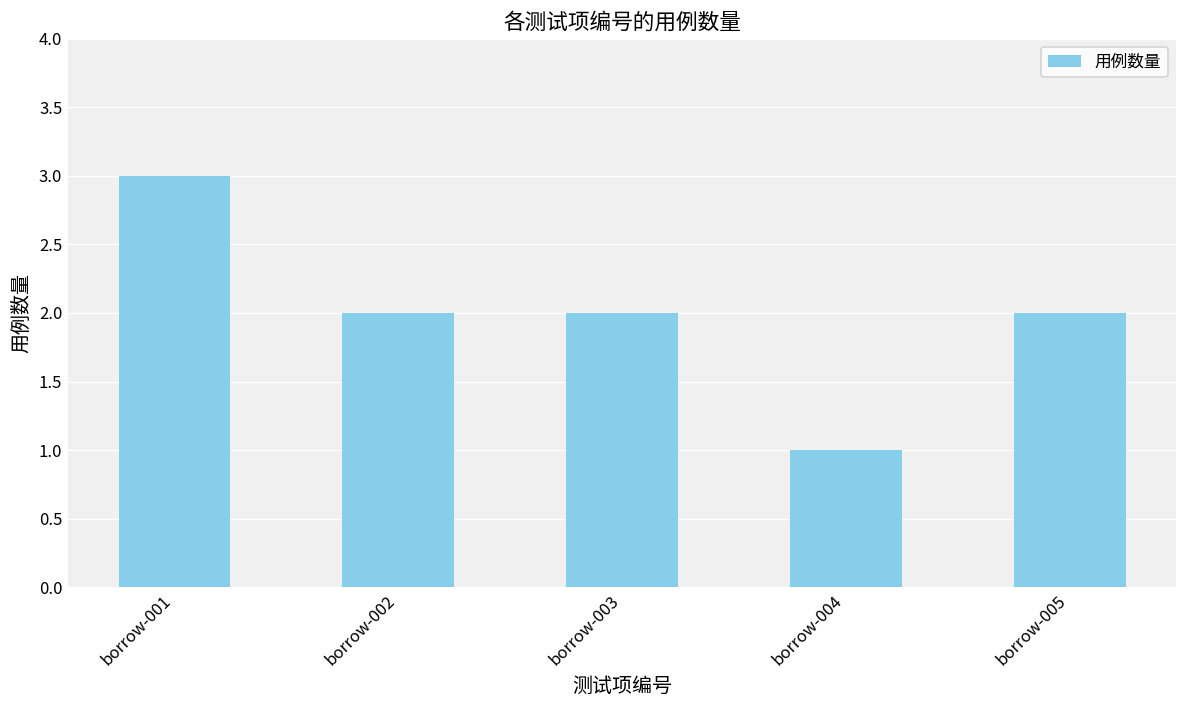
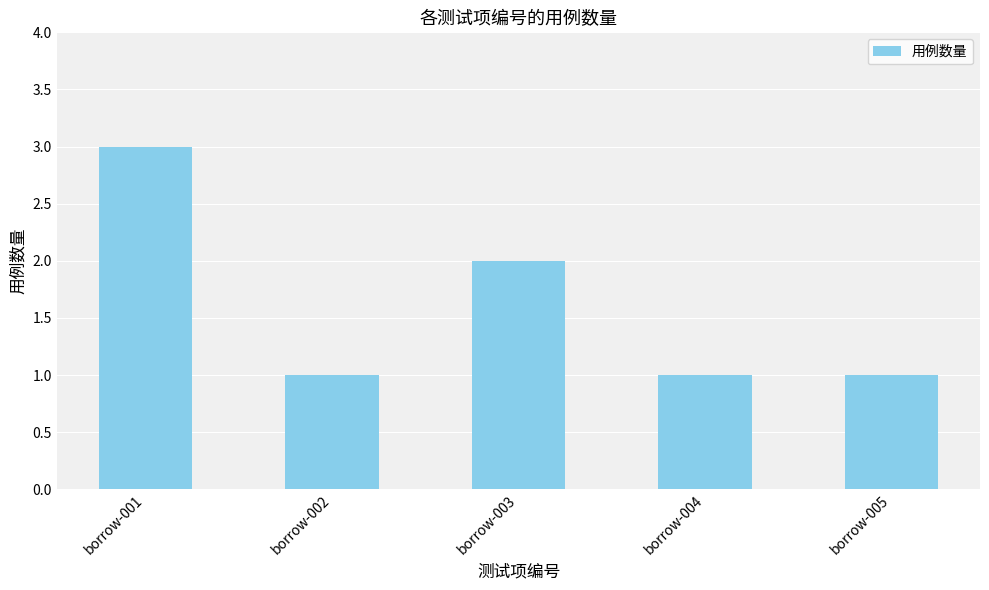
  {
    "borrow-001": 3,
-   "borrow-002": 2,
+   "borrow-002": 1,
    "borrow-003": 2,
    "borrow-004": 1,
-   "borrow-005": 2
+   "borrow-005": 1
  }
